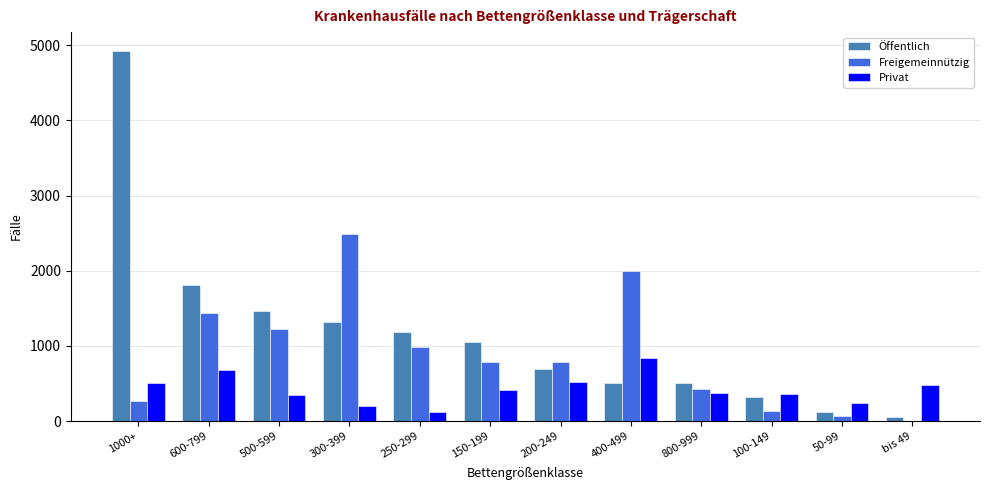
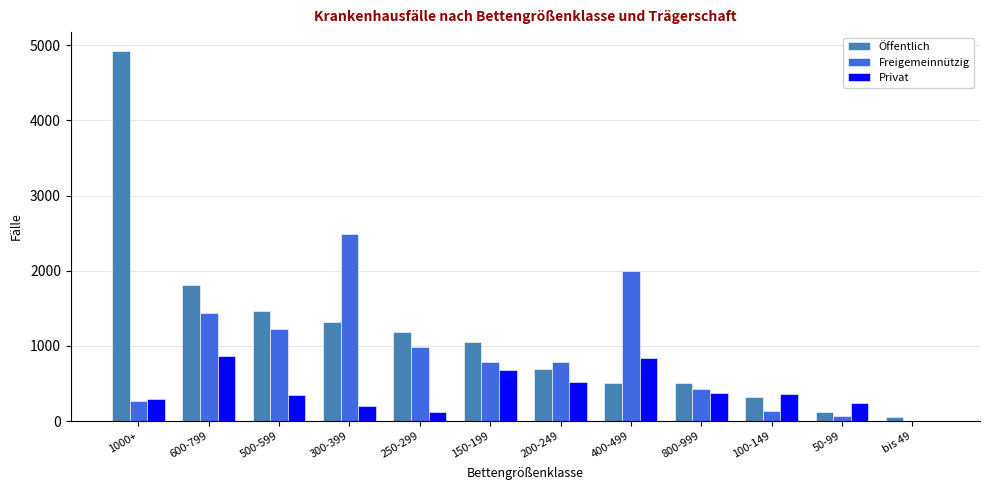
  {
    "Privat": {
-     "1000+": 500,
-     "600-799": 700,
+     "1000+": 300,
+     "600-799": 900,
      "500-599": 300,
      "300-399": 200,
      "250-299": 100,
-     "150-199": 400,
+     "150-199": 700,
      "200-249": 500,
      "400-499": 800,
      "800-999": 400,
      "100-149": 400,
      "50-99": 200,
-     "bis 49": 500
+     "bis 49": 0
    }
  }
